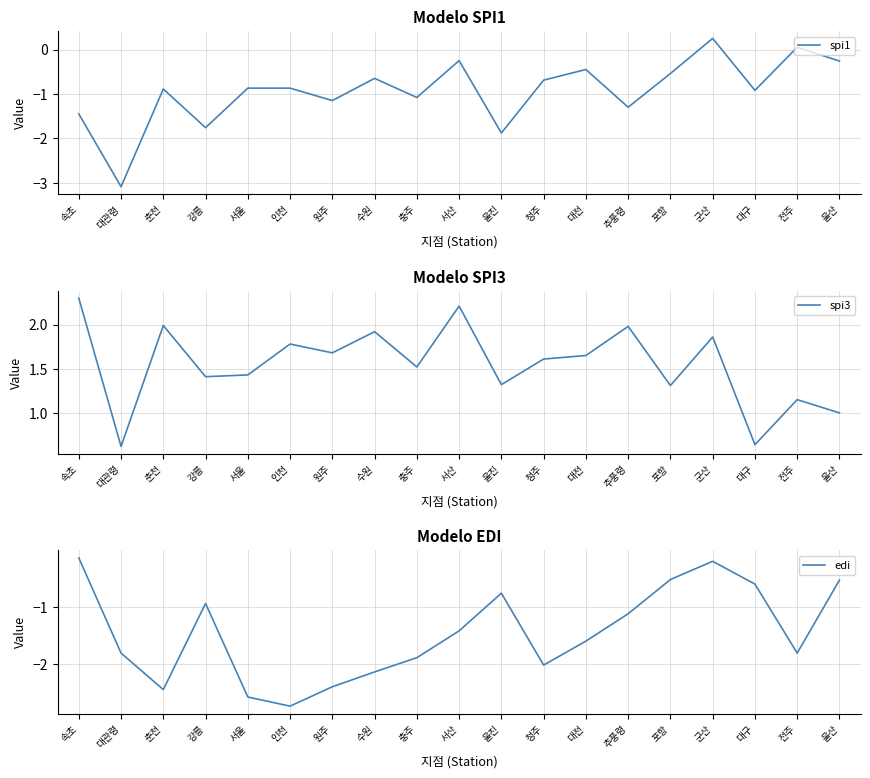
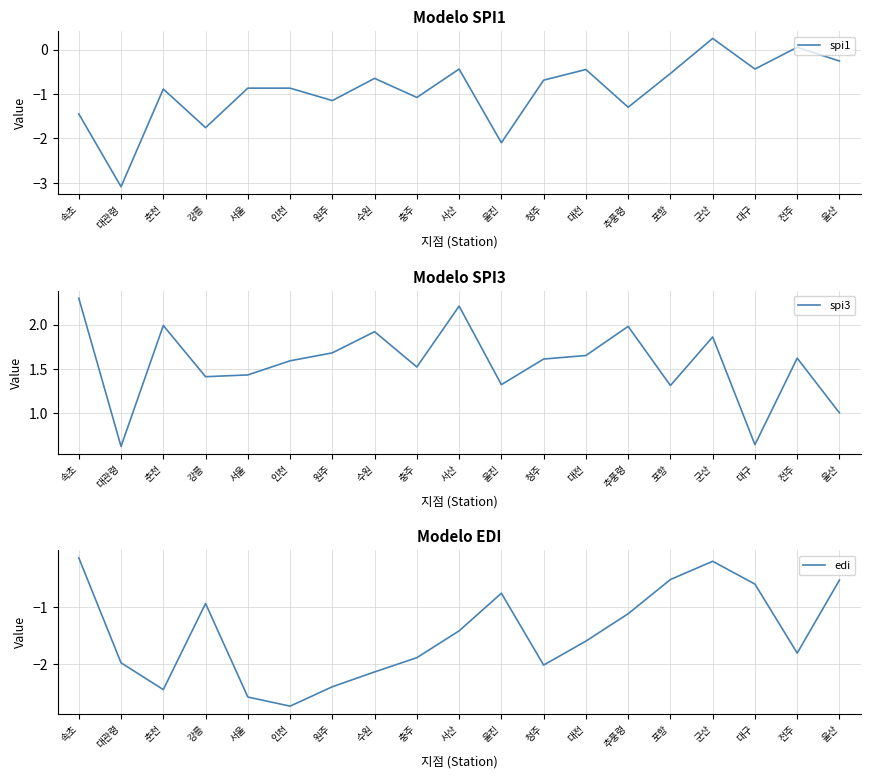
  {
    "Modelo SPI1": {
      "속초": -1.5,
      "대관령": -3.1,
      "춘천": -0.9,
      "강릉": -1.8,
      "서울": -0.9,
      "인천": -0.9,
      "원주": -1.2,
      "수원": -0.7,
      "충주": -1.1,
-     "서산": -0.3,
-     "울진": -1.9,
+     "서산": -0.4,
+     "울진": -2.1,
      "청주": -0.7,
      "대전": -0.5,
      "추풍령": -1.3,
      "포항": -0.5,
      "군산": 0.3,
-     "대구": -0.9,
+     "대구": -0.4,
      "울산": -0.3
    },
    "Modelo SPI3": {
      "속초": 2.3,
      "대관령": 0.6,
      "춘천": 2.0,
      "강릉": 1.4,
      "서울": 1.4,
-     "인천": 1.8,
+     "인천": 1.6,
      "원주": 1.7,
      "수원": 1.9,
      "충주": 1.5,
      "서산": 2.2,
      "울진": 1.3,
      "청주": 1.6,
      "대전": 1.7,
      "추풍령": 2.0,
      "포항": 1.3,
      "군산": 1.9,
      "대구": 0.6,
-     "전주": 1.2,
+     "전주": 1.6,
      "울산": 1.0
    },
    "Modelo EDI": {
      "속초": -0.1,
-     "대관령": -1.8,
+     "대관령": -2.0,
      "춘천": -2.5,
      "강릉": -0.9,
      "서울": -2.6,
      "인천": -2.7,
      "원주": -2.4,
      "수원": -2.1,
      "충주": -1.9,
      "서산": -1.4,
      "울진": -0.8,
      "청주": -2.0,
      "대전": -1.6,
      "추풍령": -1.1,
      "포항": -0.5,
      "군산": -0.2,
      "대구": -0.6,
      "전주": -1.8,
      "울산": -0.5
    }
  }
